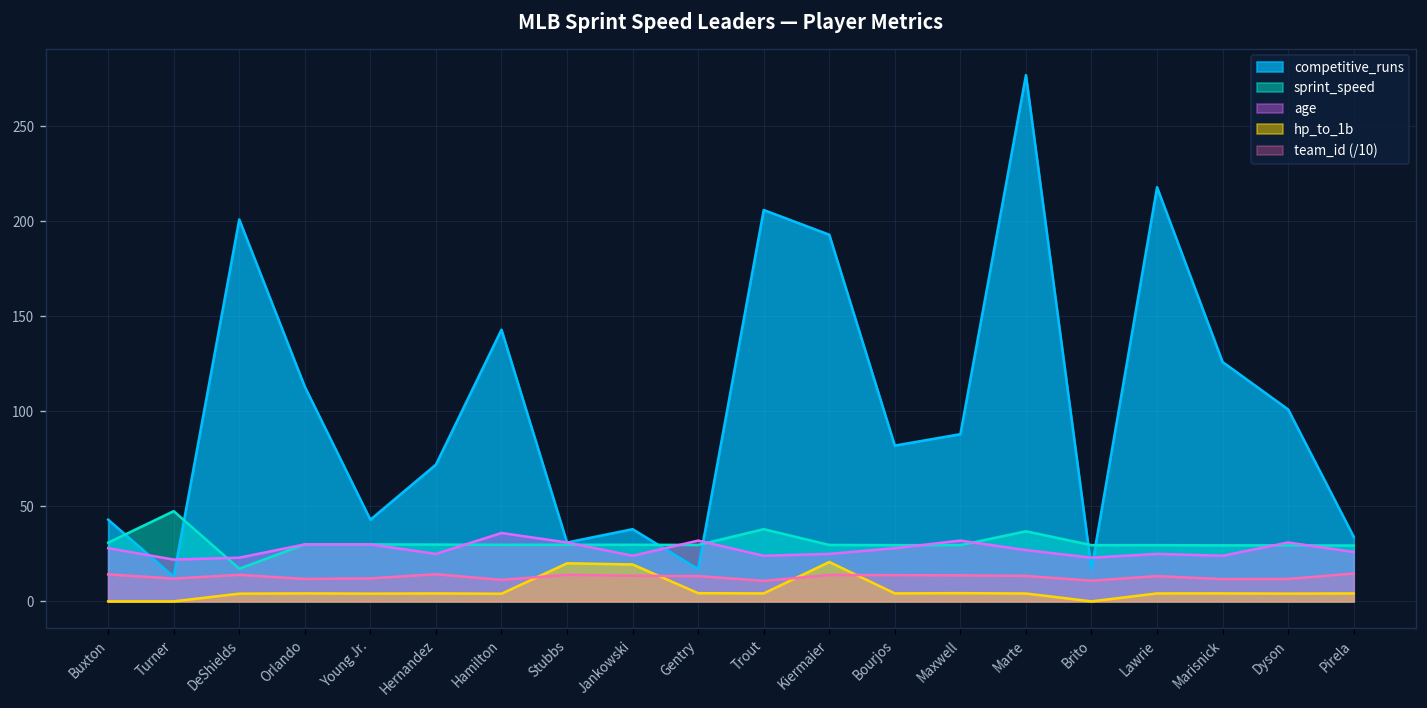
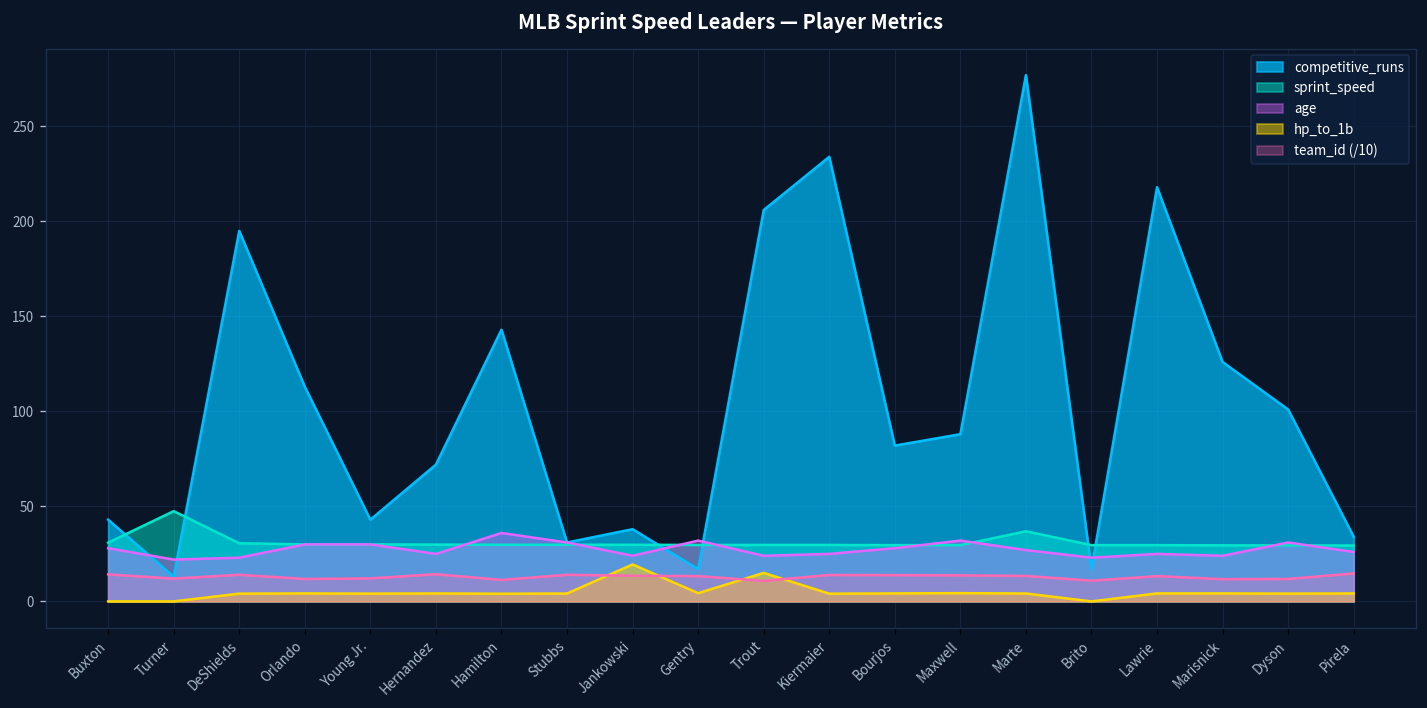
  {
    "competitive_runs": {
      "Buxton": 43,
-     "DeShields": 201,
+     "DeShields": 195,
      "Orlando": 113,
      "Young Jr.": 43,
      "Hernandez": 72,
      "Hamilton": 143,
      "Jankowski": 38,
      "Gentry": 17,
      "Trout": 206,
-     "Kiermaier": 193,
+     "Kiermaier": 234,
      "Bourjos": 82,
      "Maxwell": 88,
      "Marte": 277,
      "Brito": 17,
      "Lawrie": 218,
      "Marisnick": 126,
      "Dyson": 101,
      "Pirela": 34
    },
    "sprint_speed": {
      "Buxton": 31,
      "Turner": 48,
-     "DeShields": 17,
+     "DeShields": 31,
      "Hernandez": 30,
      "Hamilton": 30,
      "Jankowski": 30,
      "Gentry": 30,
-     "Trout": 38,
+     "Trout": 30,
      "Kiermaier": 30,
      "Maxwell": 30,
      "Marte": 37,
      "Brito": 30,
      "Lawrie": 30,
      "Marisnick": 30,
      "Pirela": 29
    },
    "age": {
      "Buxton": 28,
      "Turner": 22,
      "DeShields": 23,
      "Hernandez": 25,
      "Hamilton": 36,
      "Jankowski": 24,
      "Gentry": 32,
      "Trout": 24,
      "Kiermaier": 25,
      "Maxwell": 32,
      "Marte": 27,
      "Brito": 23,
      "Lawrie": 25,
      "Marisnick": 24,
      "Pirela": 26
    },
    "hp_to_1b": {
      "Buxton": 0,
      "Turner": 0,
      "DeShields": 4,
      "Orlando": 4,
      "Young Jr.": 4,
      "Hernandez": 4,
      "Hamilton": 4,
-     "Stubbs": 20,
+     "Stubbs": 4,
      "Jankowski": 19,
      "Gentry": 4,
-     "Trout": 4,
-     "Kiermaier": 21,
+     "Trout": 15,
+     "Kiermaier": 4,
      "Bourjos": 4,
      "Maxwell": 4,
      "Marte": 4,
      "Brito": 0,
      "Lawrie": 4,
      "Marisnick": 4,
      "Dyson": 4,
      "Pirela": 4
    },
    "team_id (/10)": {
      "Buxton": 14,
      "DeShields": 14,
      "Orlando": 12,
      "Young Jr.": 12,
      "Hernandez": 14,
      "Hamilton": 11,
      "Stubbs": 14,
      "Jankowski": 14,
      "Gentry": 13,
      "Trout": 11,
      "Kiermaier": 14,
      "Bourjos": 14,
      "Maxwell": 14,
      "Marte": 13,
      "Brito": 11,
      "Lawrie": 13,
      "Marisnick": 12,
      "Dyson": 12,
      "Pirela": 15
    }
  }
